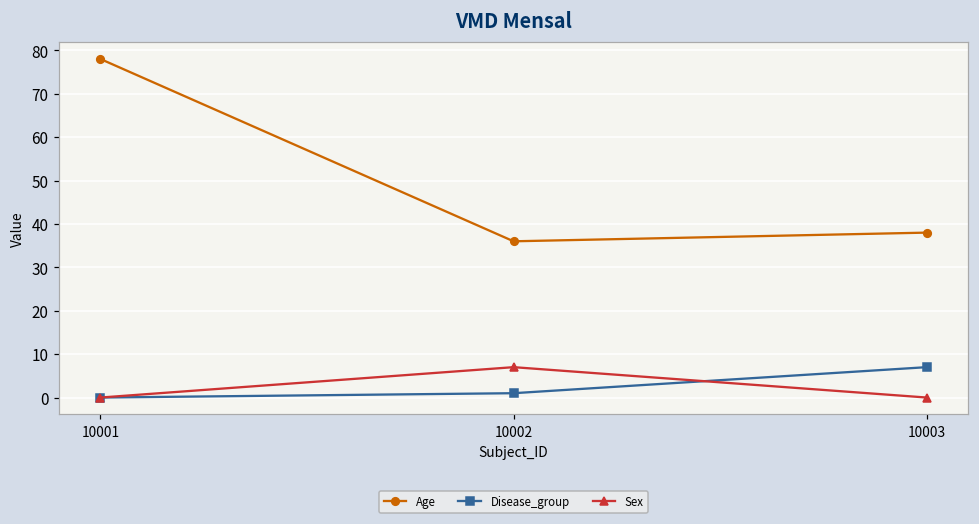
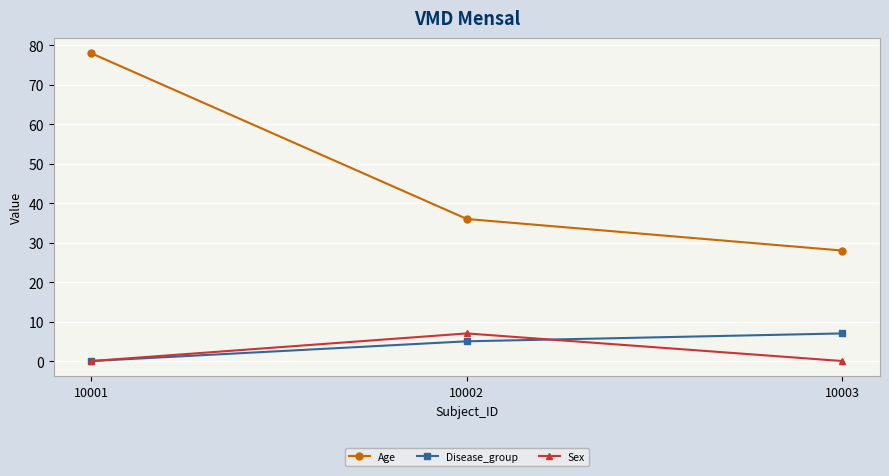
  {
    "Age": {
      "10001": 78,
      "10002": 36,
-     "10003": 38
+     "10003": 28
    },
    "Disease_group": {
-     "10002": 1,
+     "10002": 5,
      "10003": 7
    },
    "Sex": {
      "10002": 7,
      "10003": 0
    }
  }
